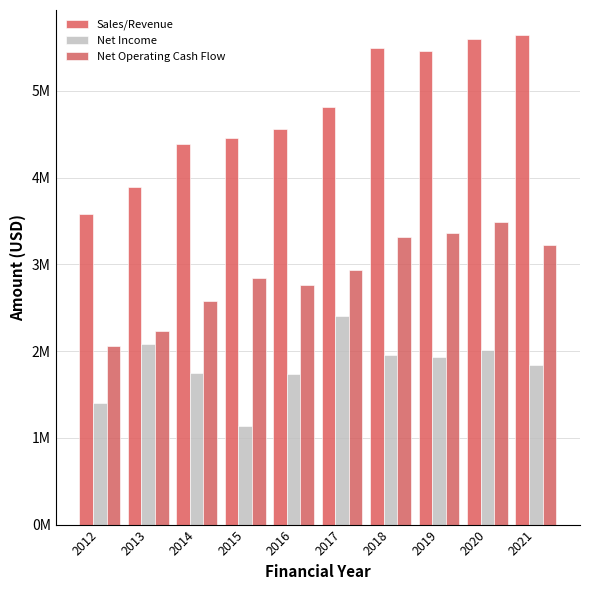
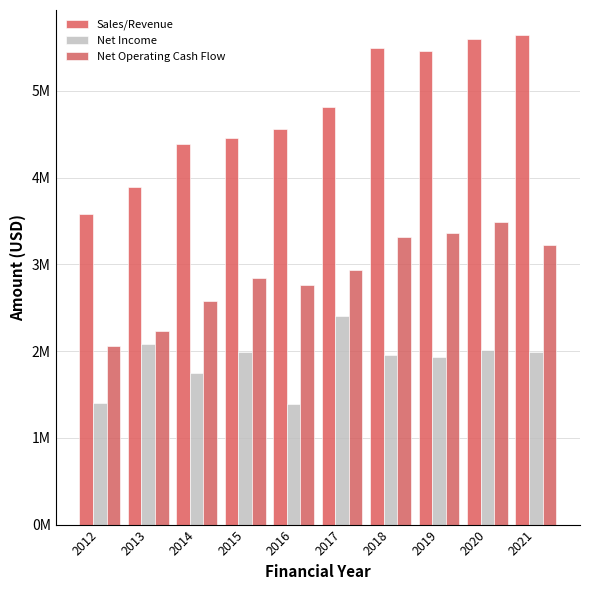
  {
    "Net Income": {
      "2012": 1400000,
      "2013": 2100000,
      "2014": 1700000,
-     "2015": 1100000,
-     "2016": 1700000,
+     "2015": 2000000,
+     "2016": 1400000,
      "2017": 2400000,
      "2018": 2000000,
      "2019": 1900000,
      "2020": 2000000,
-     "2021": 1800000
+     "2021": 2000000
    }
  }
